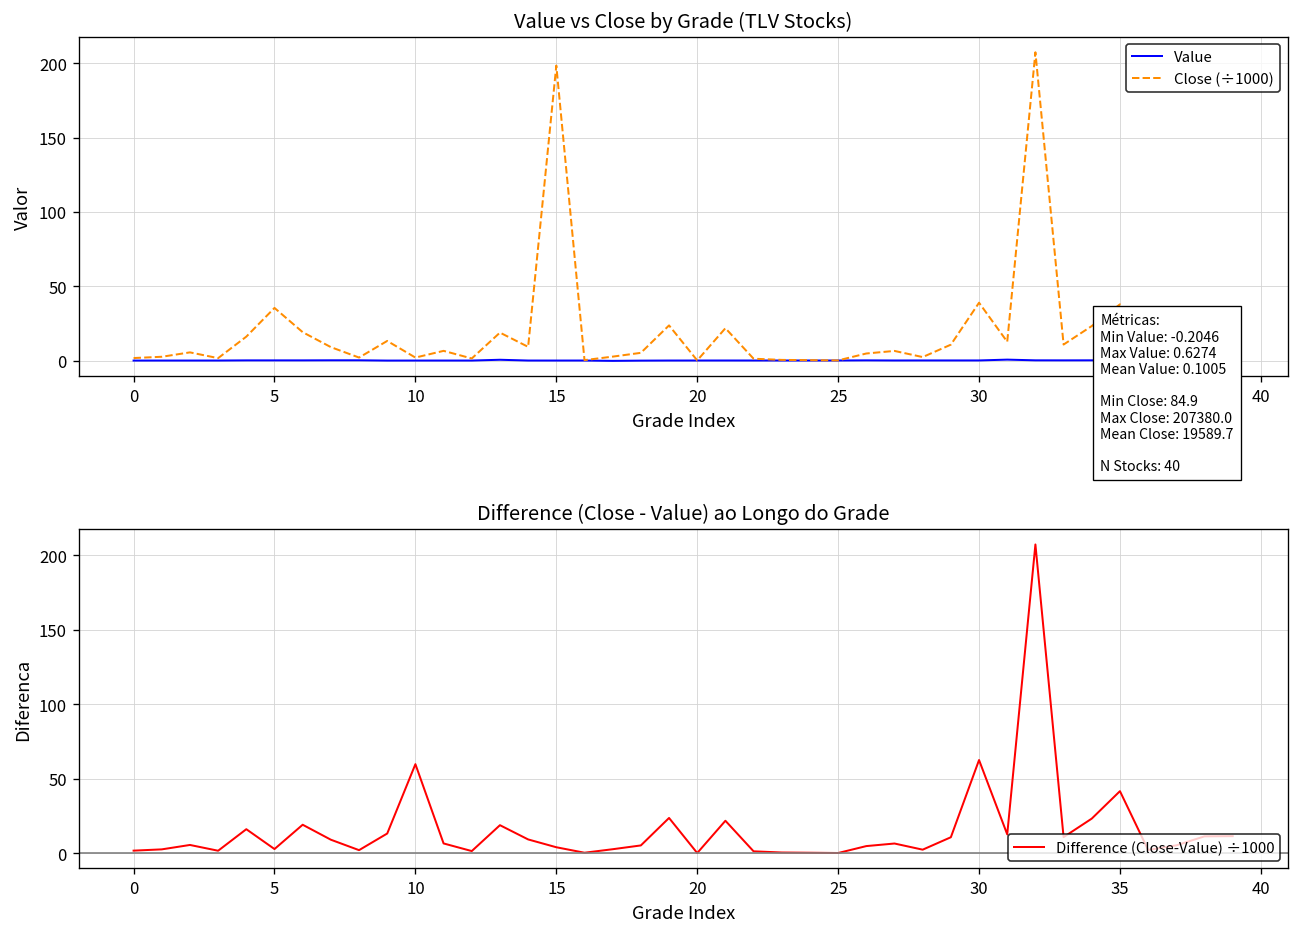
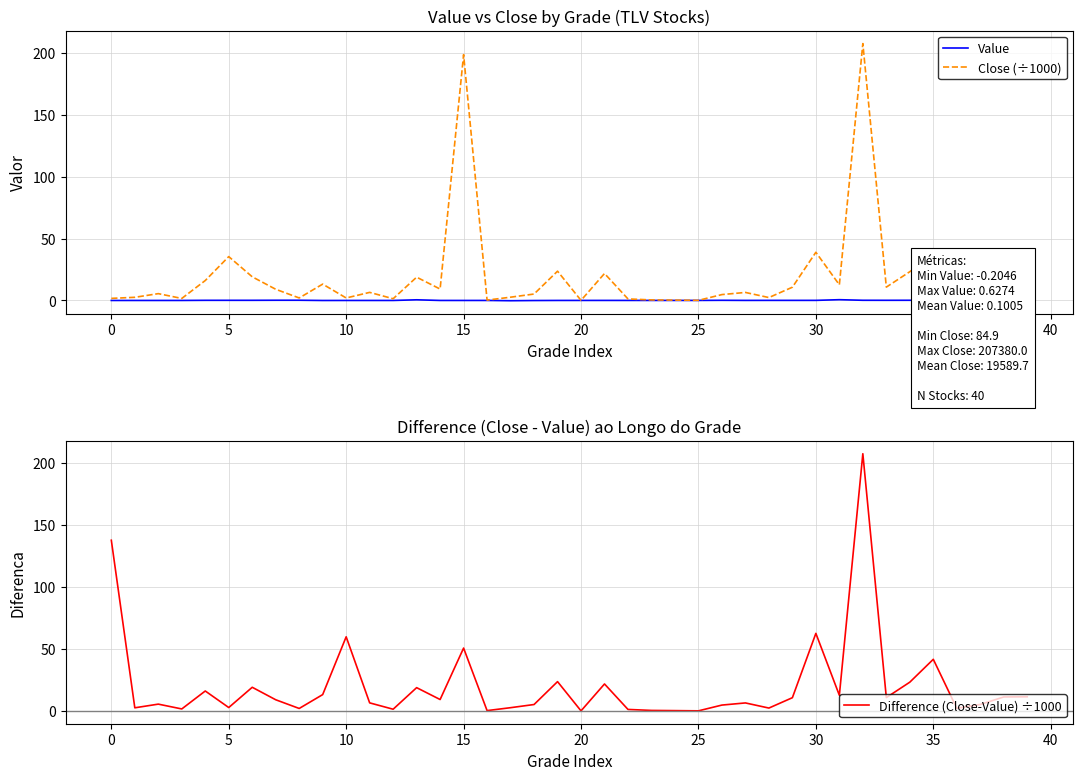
  {
    "Value vs Close by Grade (TLV Stocks)": {
      "Value": {
        "5": 0,
        "15": 0,
        "30": 0,
        "35": 0
      },
      "Close (÷1000)": {
        "5": 35,
        "15": 198,
        "30": 39,
        "35": 38
      }
    },
    "Difference (Close - Value) ao Longo do Grade": {
-     "0": 2,
+     "0": 138,
      "5": 3,
      "10": 60,
-     "15": 4,
+     "15": 51,
      "20": 0,
      "25": 0,
      "30": 63,
      "35": 42
    }
  }
